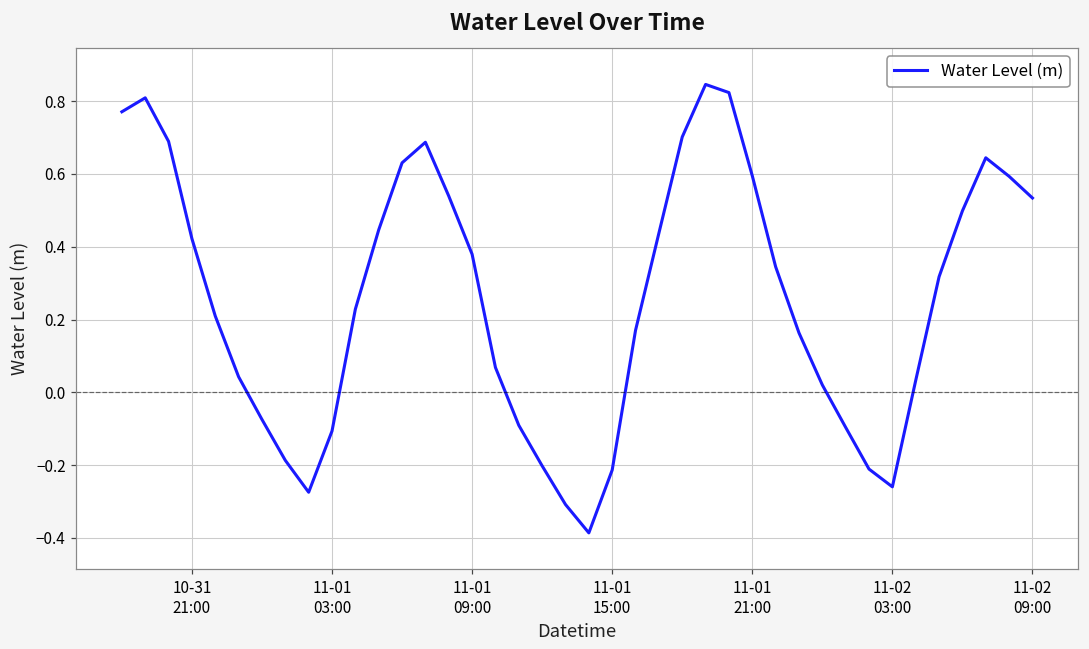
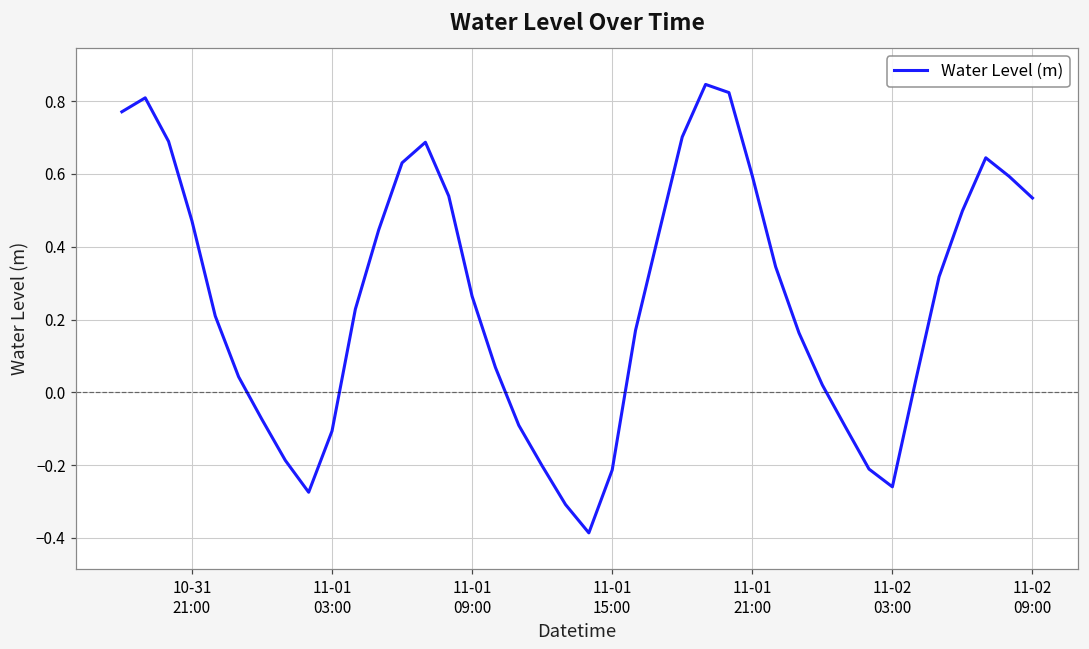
  {
-   "10-31 21:00": 0.42,
+   "10-31 21:00": 0.47,
    "11-01 03:00": -0.11,
-   "11-01 09:00": 0.38,
+   "11-01 09:00": 0.26,
    "11-01 15:00": -0.21,
    "11-01 21:00": 0.59,
    "11-02 03:00": -0.26,
    "11-02 09:00": 0.53
  }
